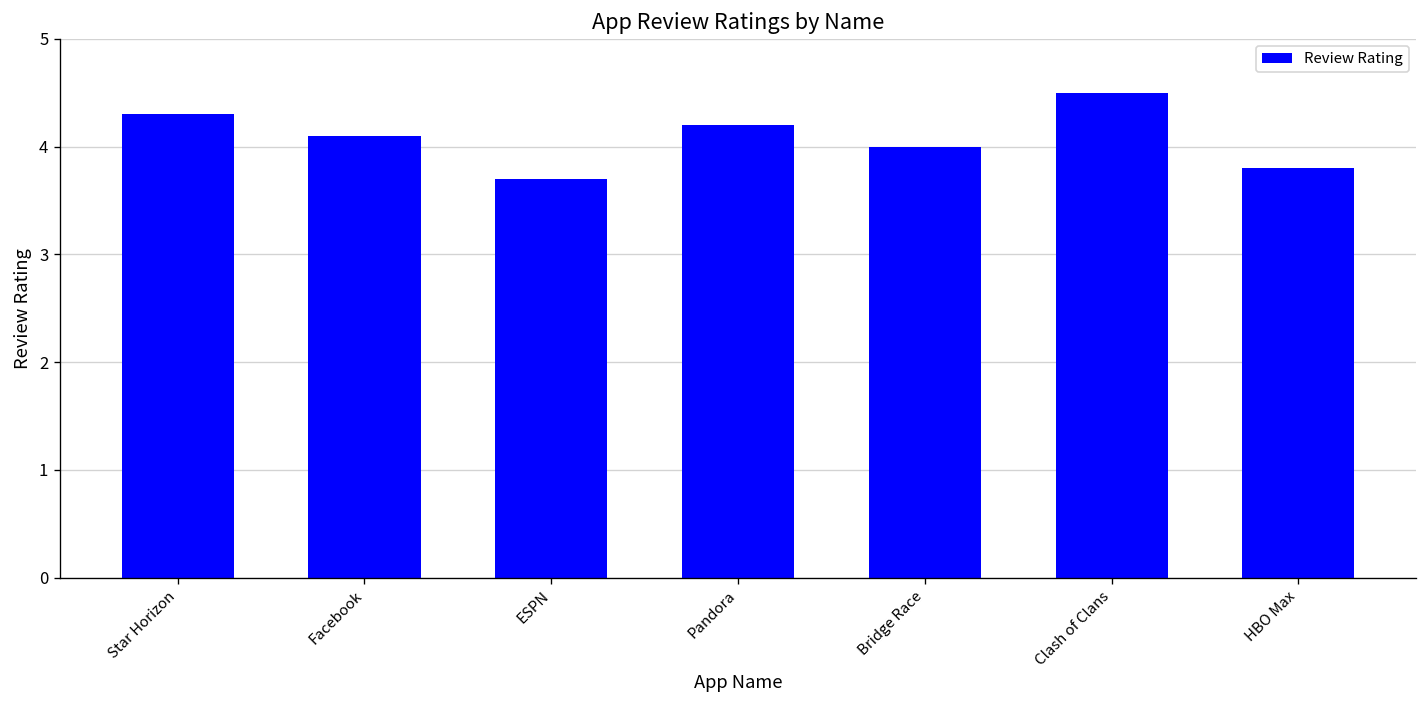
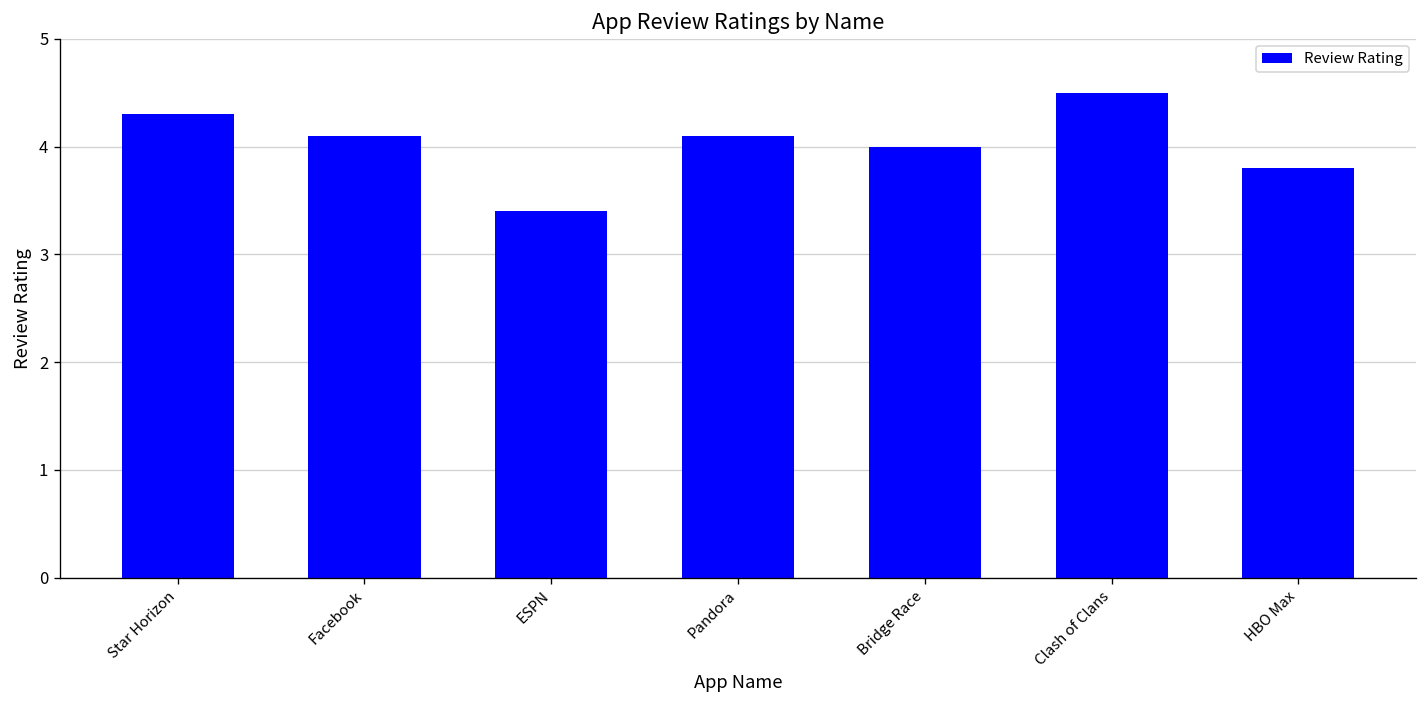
  {
    "Star Horizon": 4.3,
    "Facebook": 4.1,
-   "ESPN": 3.7,
-   "Pandora": 4.2,
+   "ESPN": 3.4,
+   "Pandora": 4.1,
    "Bridge Race": 4.0,
    "Clash of Clans": 4.5,
    "HBO Max": 3.8
  }
